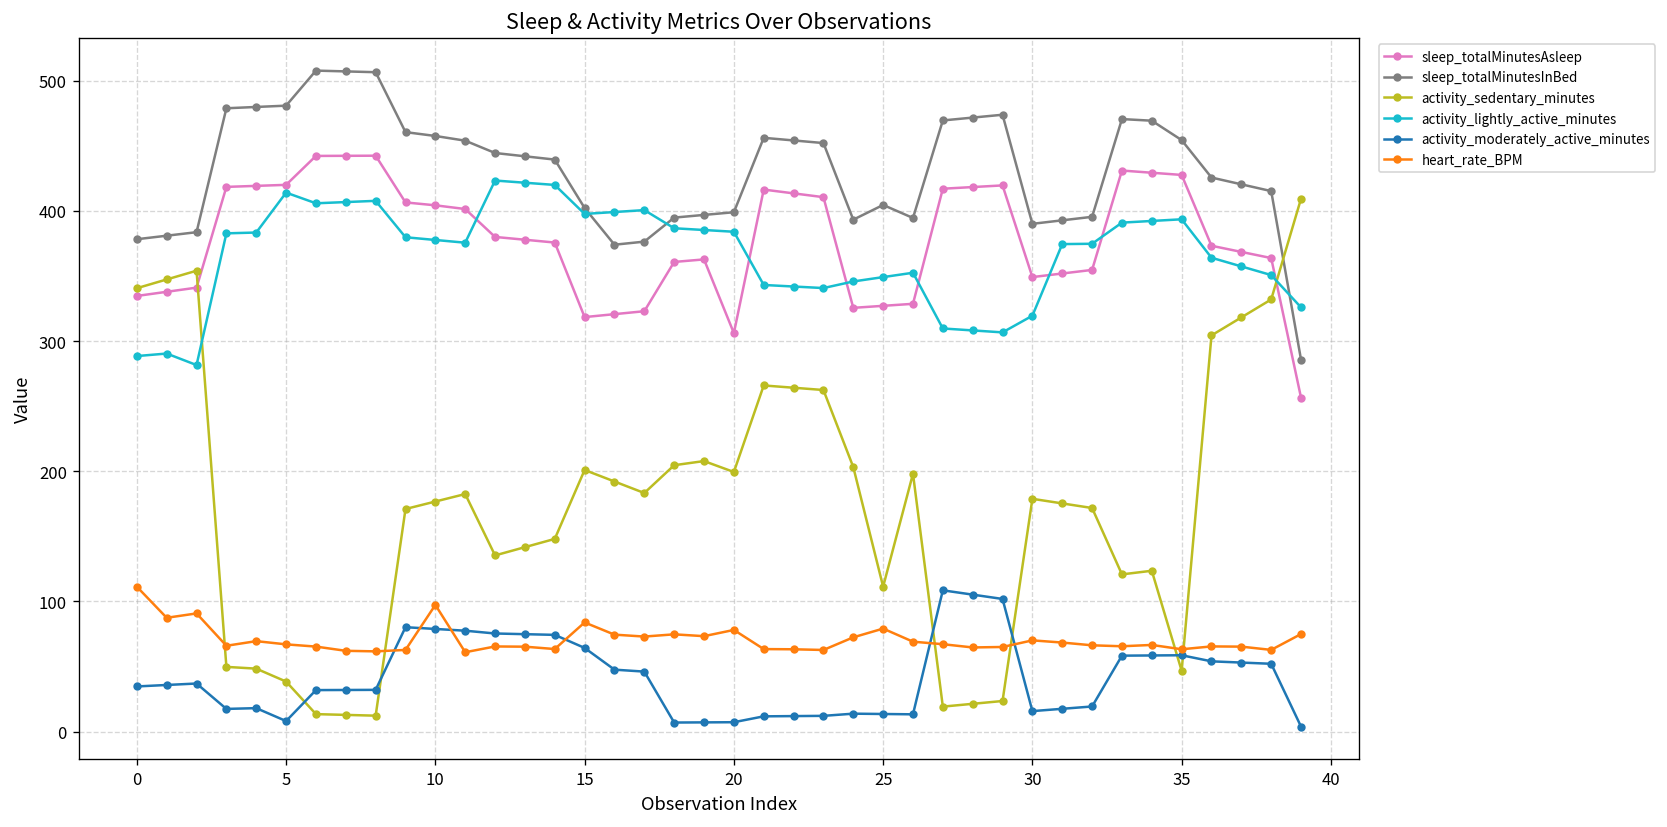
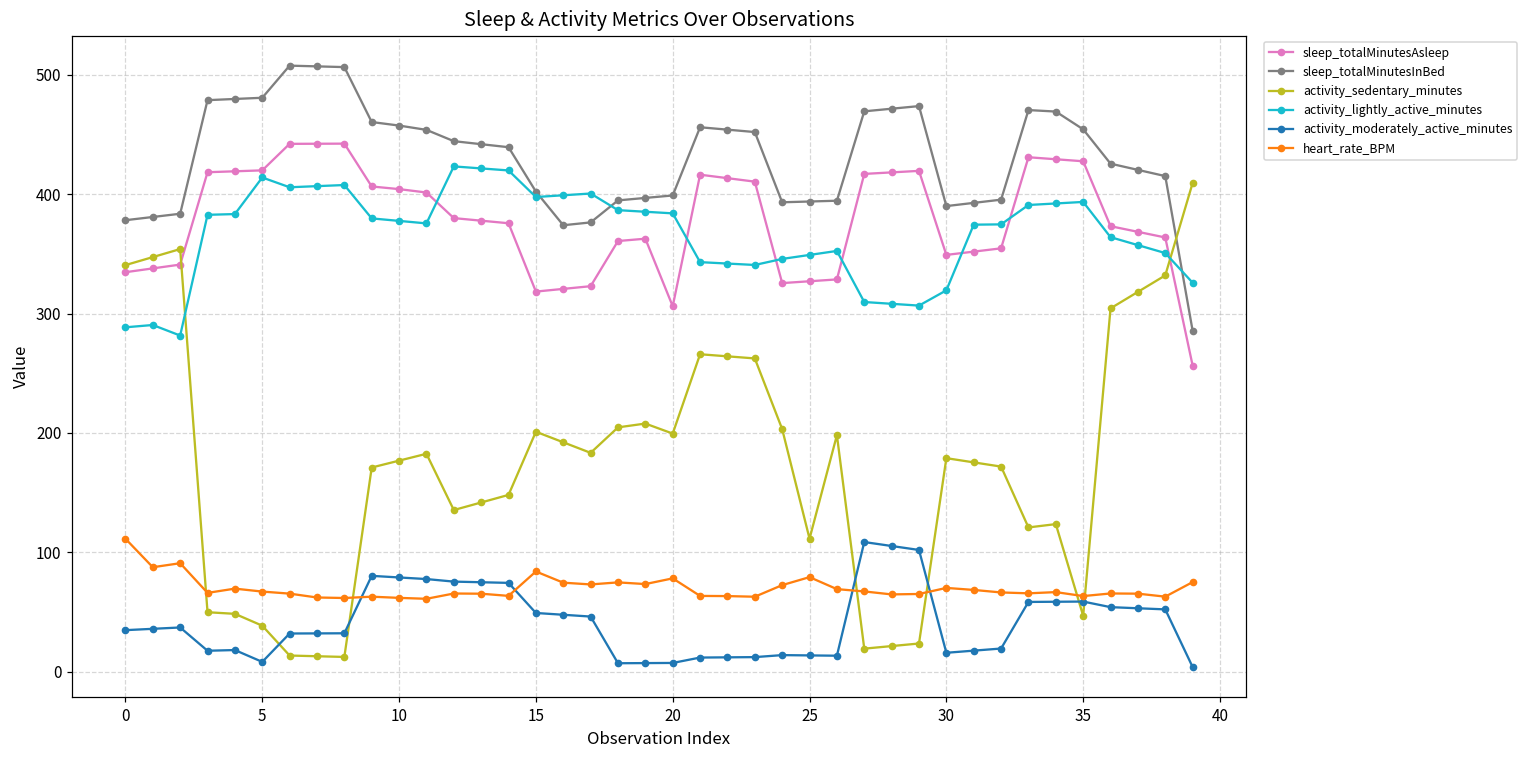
  {
    "sleep_totalMinutesAsleep": {
      "0": 335,
      "5": 420,
      "10": 404,
      "15": 318,
      "20": 306,
      "25": 327,
      "30": 349,
      "35": 428
    },
    "sleep_totalMinutesInBed": {
      "0": 378,
      "5": 481,
      "10": 458,
      "15": 402,
      "20": 399,
-     "25": 405,
+     "25": 394,
      "30": 390,
      "35": 454
    },
    "activity_sedentary_minutes": {
      "0": 341,
      "5": 38,
      "10": 177,
      "15": 201,
      "20": 199,
      "25": 111,
      "30": 179,
      "35": 47
    },
    "activity_lightly_active_minutes": {
      "0": 288,
      "5": 414,
      "10": 378,
      "15": 398,
      "20": 384,
      "25": 349,
      "30": 319,
      "35": 394
    },
    "activity_moderately_active_minutes": {
      "0": 35,
      "5": 8,
      "10": 79,
-     "15": 64,
+     "15": 49,
      "20": 7,
      "25": 14,
      "30": 16,
      "35": 59
    },
    "heart_rate_BPM": {
      "0": 111,
      "5": 67,
-     "10": 97,
+     "10": 62,
      "15": 84,
      "20": 78,
      "25": 79,
      "30": 70,
      "35": 63
    }
  }
